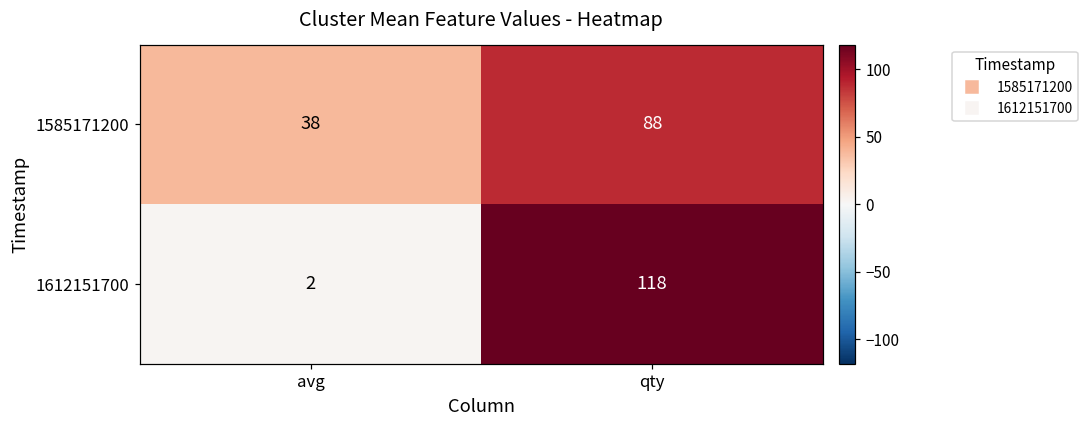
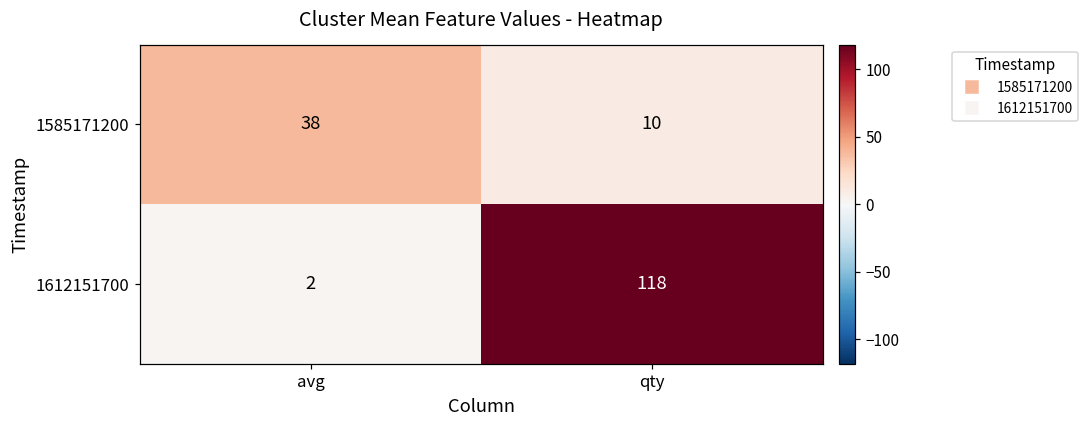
  {
    "1585171200": {
      "avg": 38,
-     "qty": 88
+     "qty": 10
    },
    "1612151700": {
      "avg": 2,
      "qty": 118
    }
  }
